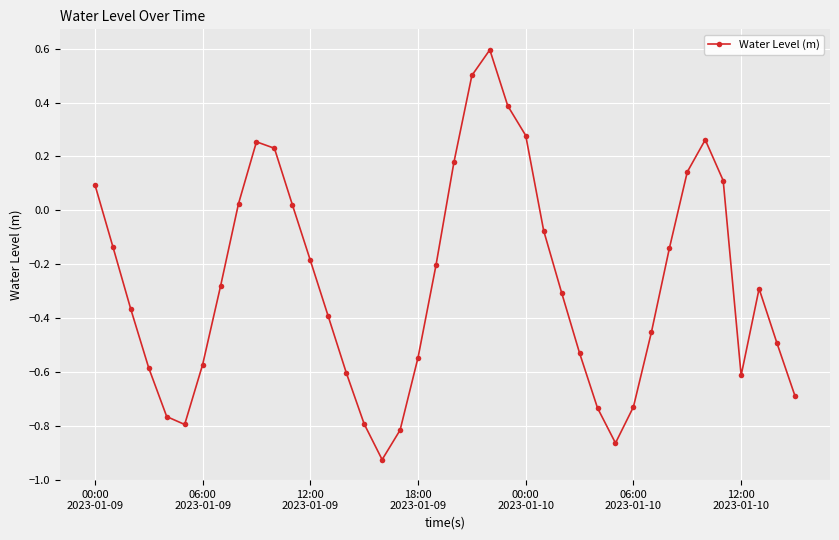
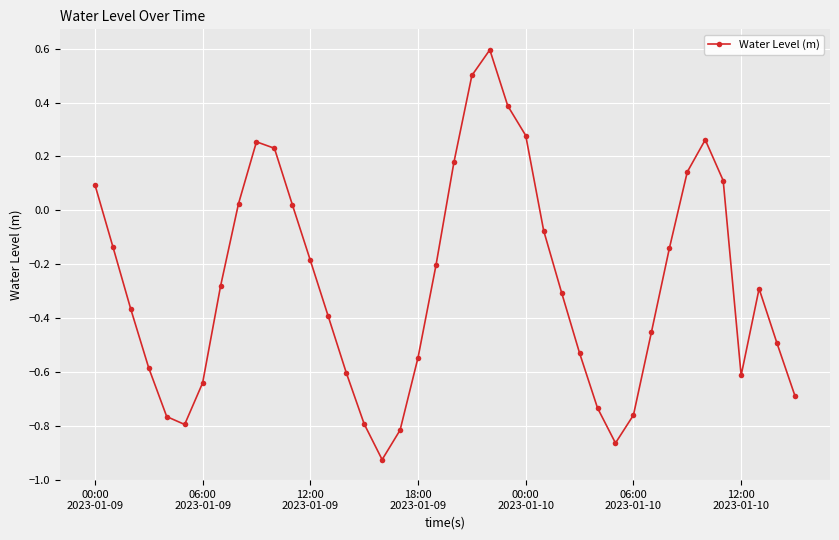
  {
    "00:00 2023-01-09": 0.10,
-   "06:00 2023-01-09": -0.57,
+   "06:00 2023-01-09": -0.64,
    "12:00 2023-01-09": -0.19,
    "18:00 2023-01-09": -0.55,
    "00:00 2023-01-10": 0.28,
-   "06:00 2023-01-10": -0.73,
+   "06:00 2023-01-10": -0.76,
    "12:00 2023-01-10": -0.61
  }
